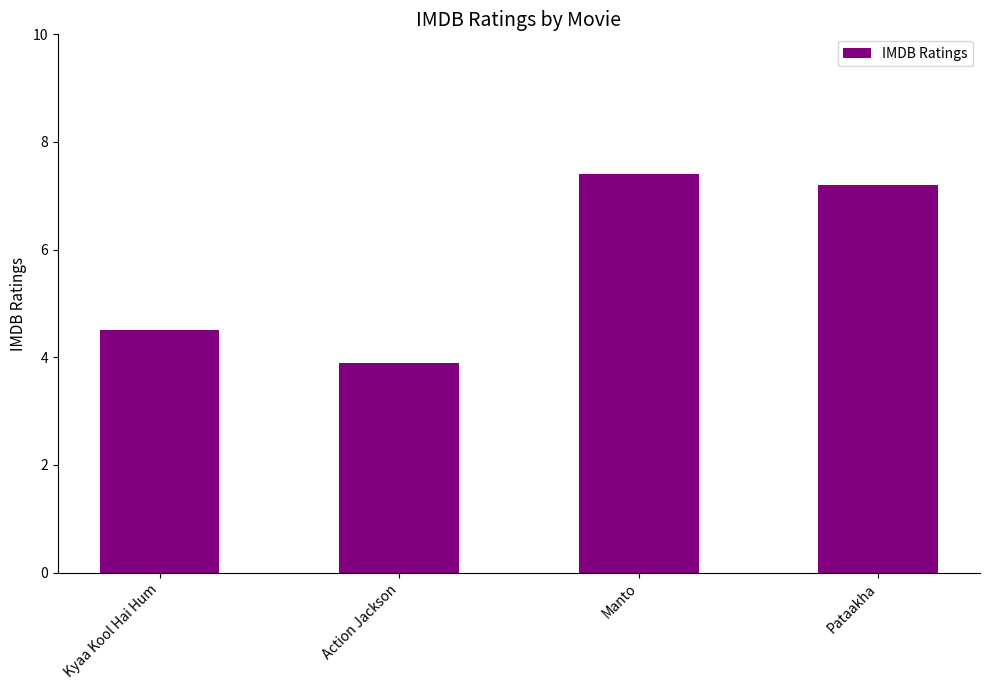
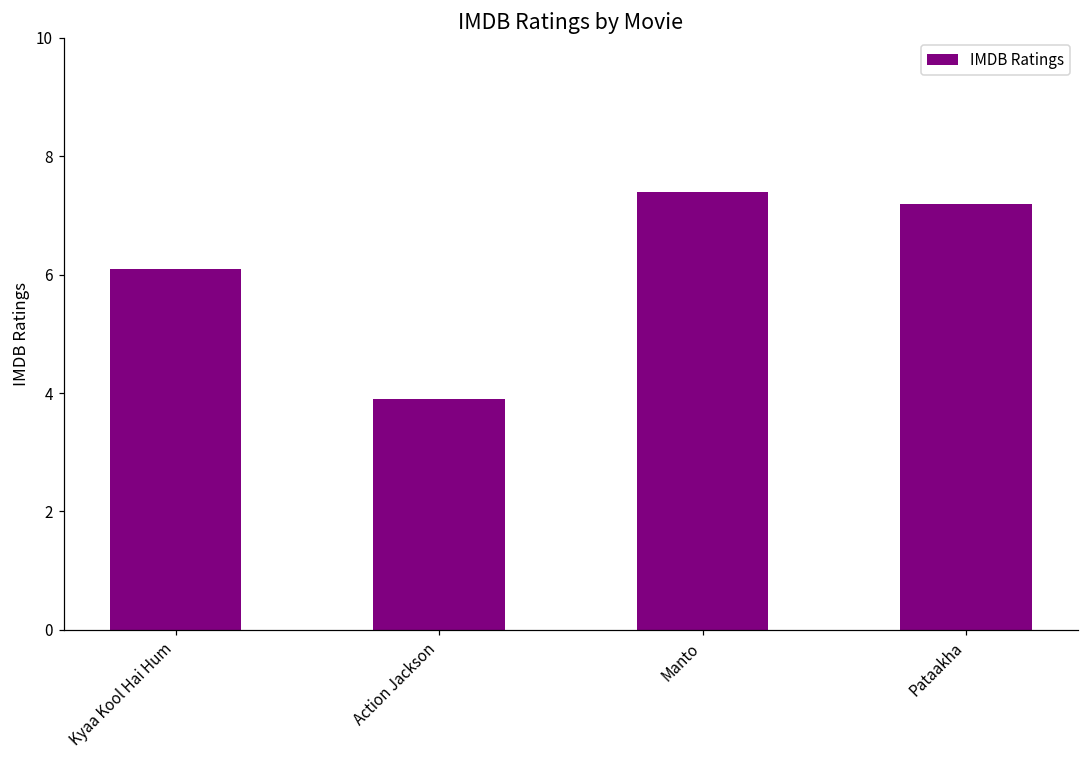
  {
-   "Kyaa Kool Hai Hum": 4.5,
+   "Kyaa Kool Hai Hum": 6.1,
    "Action Jackson": 3.9,
    "Manto": 7.4,
    "Pataakha": 7.2
  }
